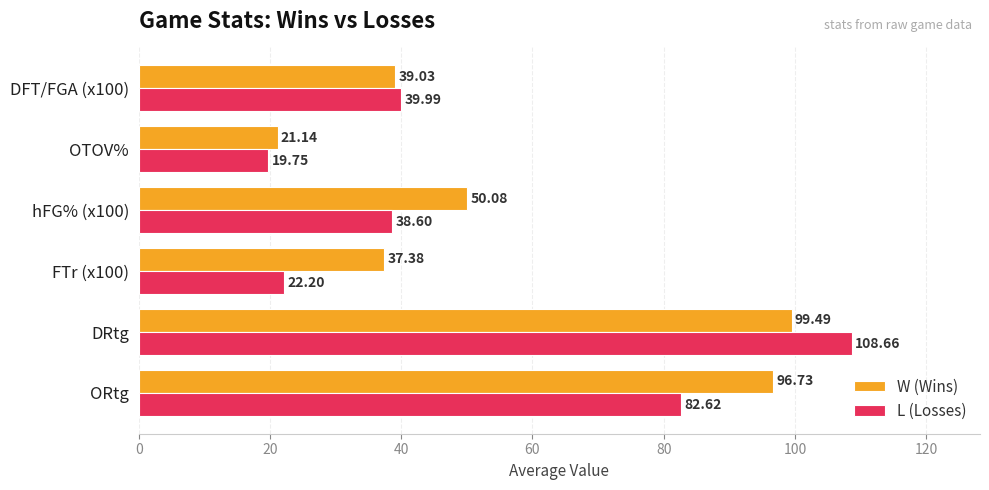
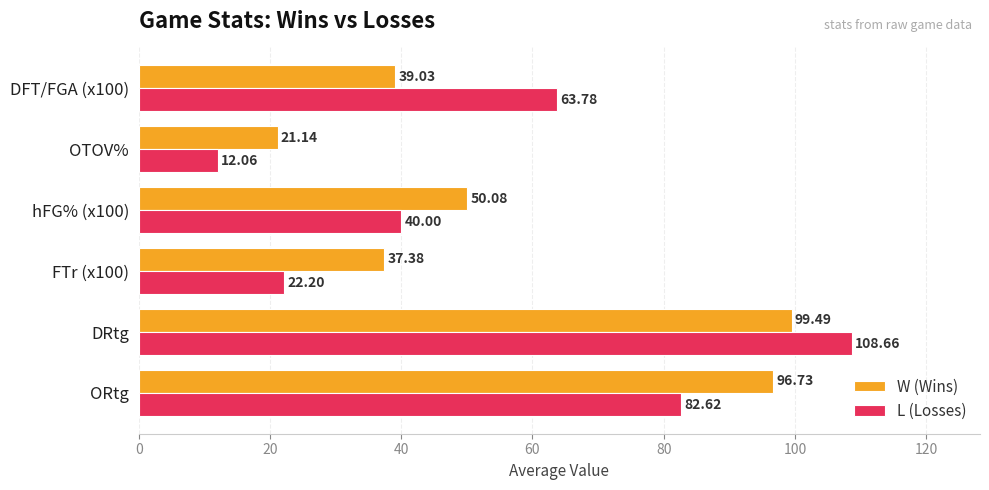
  {
    "W (Wins)": {
      "DFT/FGA (x100)": 39.03,
      "OTOV%": 21.14,
      "hFG% (x100)": 50.08,
      "FTr (x100)": 37.38,
      "DRtg": 99.49,
      "ORtg": 96.73
    },
    "L (Losses)": {
-     "DFT/FGA (x100)": 39.99,
-     "OTOV%": 19.75,
-     "hFG% (x100)": 38.60,
+     "DFT/FGA (x100)": 63.78,
+     "OTOV%": 12.06,
+     "hFG% (x100)": 40.00,
      "FTr (x100)": 22.20,
      "DRtg": 108.66,
      "ORtg": 82.62
    }
  }
